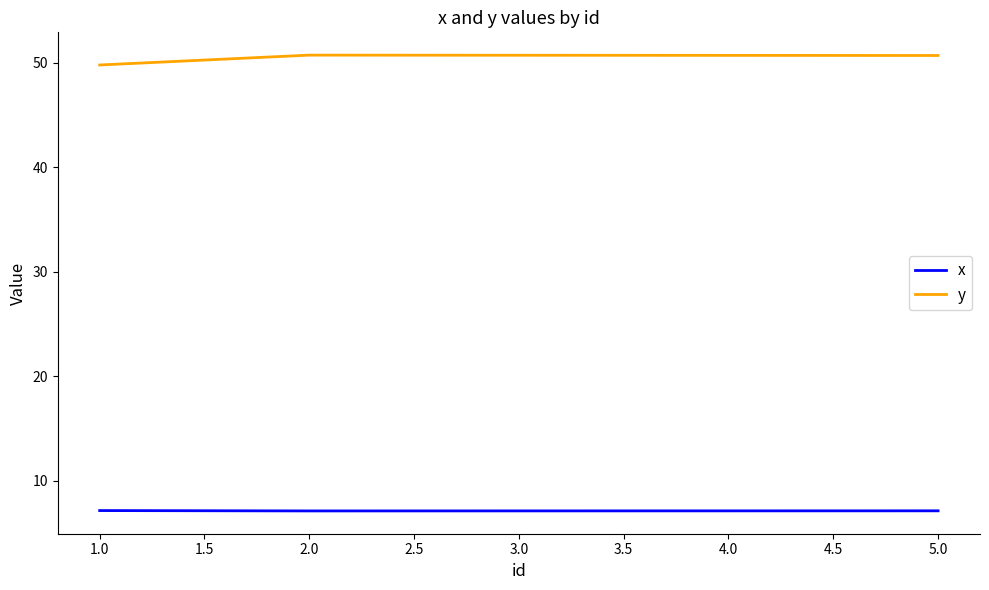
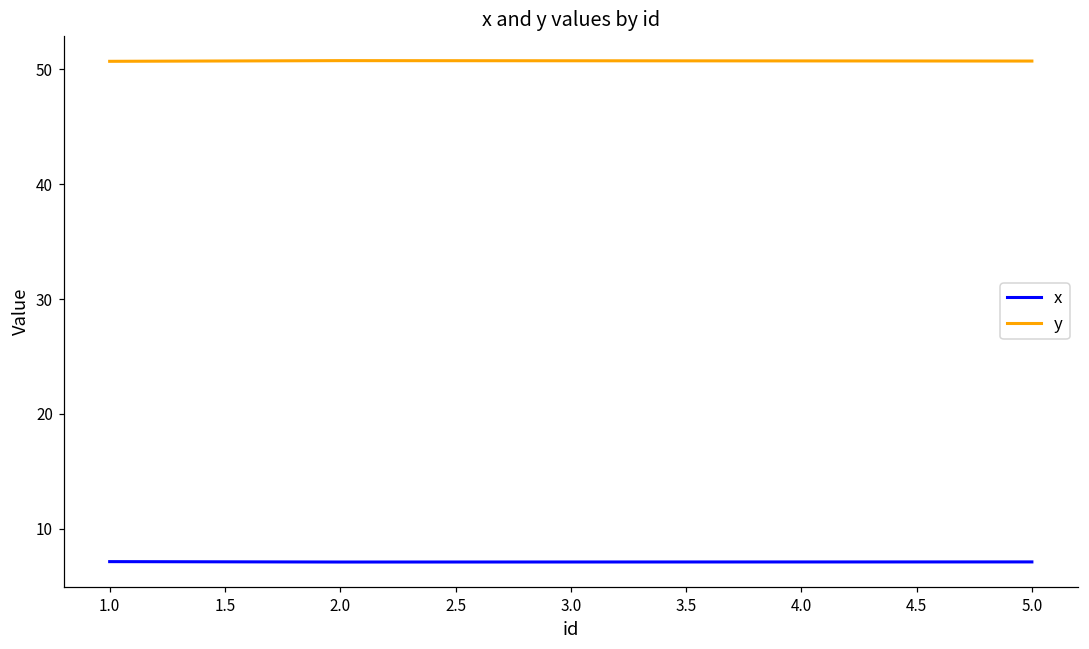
  {
    "x": {
      "1.0": 7.2,
      "2.0": 7.1,
      "5.0": 7.1
    },
    "y": {
-     "1.0": 49.8,
+     "1.0": 50.7,
      "2.0": 50.7,
      "5.0": 50.7
    }
  }
